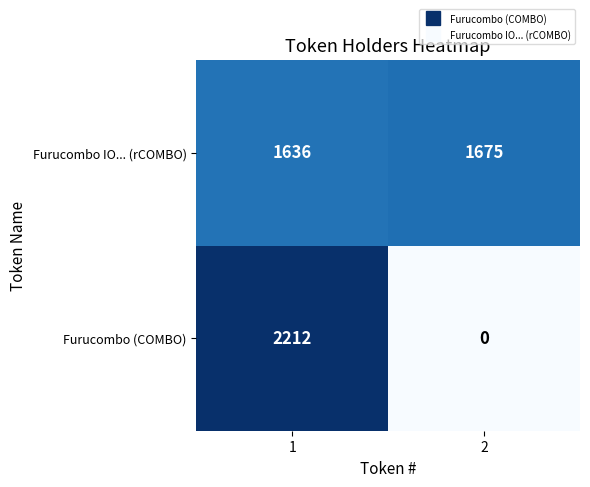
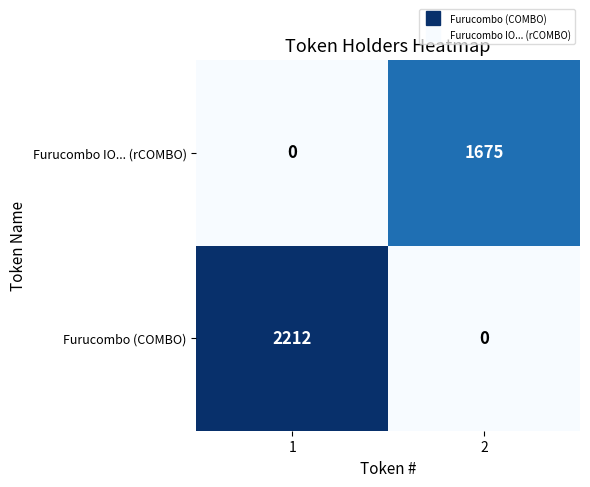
  {
    "Furucombo IO... (rCOMBO)": {
-     "1": 1636,
+     "1": 0,
      "2": 1675
    },
    "Furucombo (COMBO)": {
      "1": 2212,
      "2": 0
    }
  }
